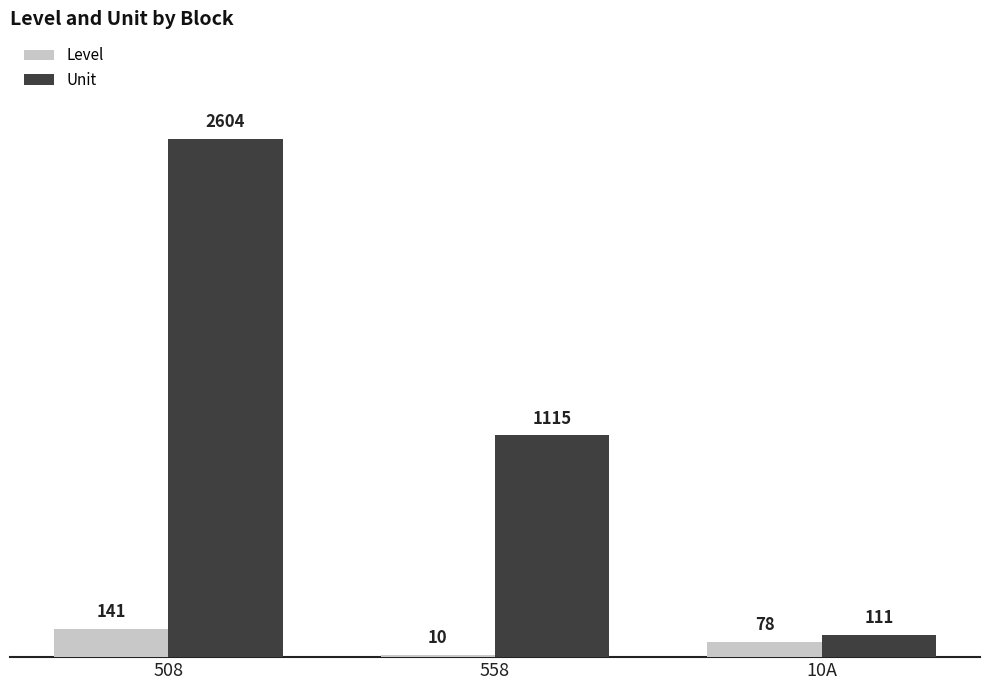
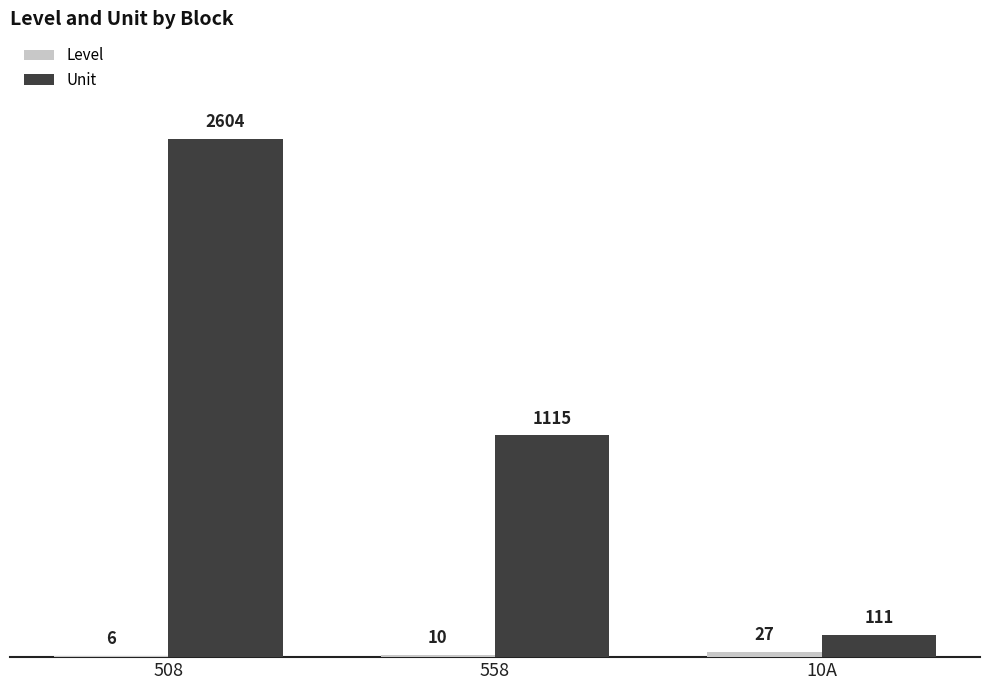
  {
    "Level": {
-     "508": 141,
+     "508": 6,
      "558": 10,
-     "10A": 78
+     "10A": 27
    },
    "Unit": {
      "508": 2604,
      "558": 1115,
      "10A": 111
    }
  }
